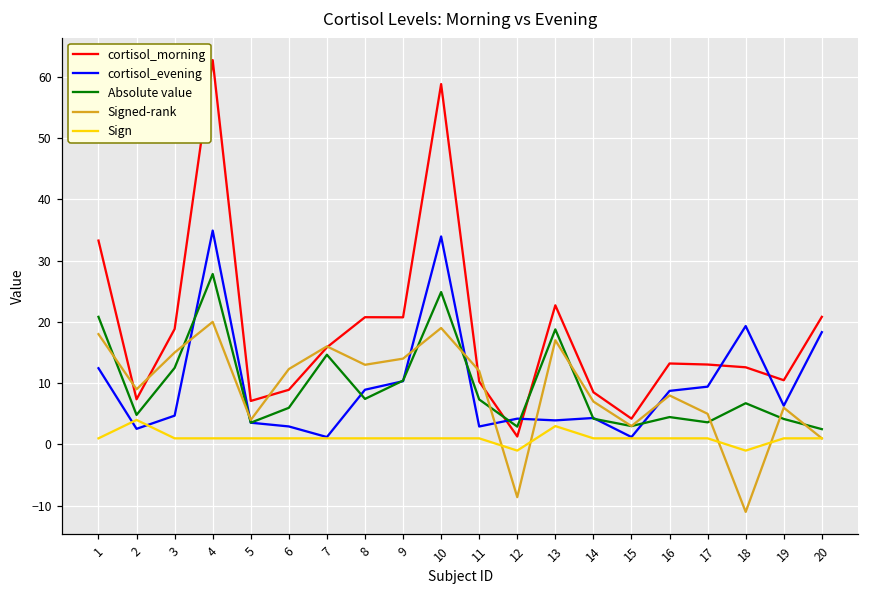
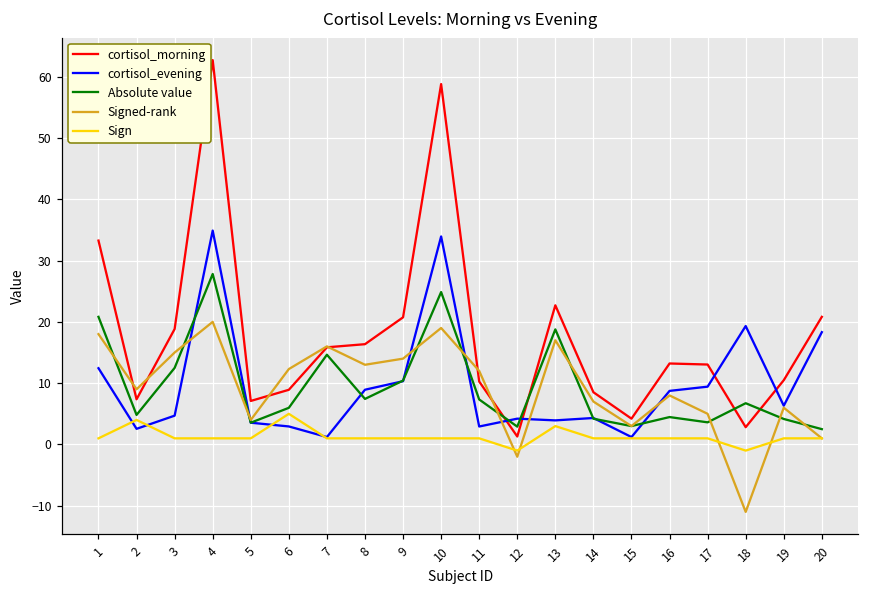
  {
    "cortisol_morning": {
      "1": 33,
      "2": 7,
      "3": 19,
      "4": 63,
      "5": 7,
      "6": 9,
-     "8": 21,
+     "8": 16,
      "9": 21,
      "10": 59,
      "11": 10,
      "12": 1,
      "13": 23,
      "14": 9,
      "15": 4,
      "16": 13,
      "17": 13,
-     "18": 13,
+     "18": 3,
      "19": 10,
      "20": 21
    },
    "cortisol_evening": {
      "1": 12,
      "2": 3,
      "3": 5,
      "4": 35,
      "6": 3,
      "8": 9,
      "10": 34,
      "11": 3,
      "12": 4,
      "13": 4,
      "16": 9,
      "17": 9,
      "18": 19,
      "20": 18
    },
    "Absolute value": {
      "1": 21,
      "2": 5,
      "3": 12,
      "4": 28,
      "6": 6,
      "7": 15,
      "8": 7,
      "10": 25,
      "11": 7,
      "12": 3,
      "13": 19,
      "16": 4,
      "17": 4,
      "18": 7,
      "19": 4,
      "20": 3
    },
    "Signed-rank": {
      "1": 18,
      "2": 9,
      "3": 15,
      "4": 20,
      "6": 12,
      "8": 13,
      "9": 14,
      "10": 19,
      "11": 12,
-     "12": -9,
+     "12": -2,
      "13": 17,
      "14": 7,
      "16": 8,
      "17": 5,
      "18": -11
    },
    "Sign": {
      "1": 1,
      "2": 4,
      "3": 1,
      "4": 1,
      "5": 1,
-     "6": 1,
+     "6": 5,
      "8": 1,
      "9": 1,
      "10": 1,
      "11": 1,
      "12": -1,
      "13": 3,
      "14": 1,
      "16": 1,
      "17": 1,
      "18": -1,
      "19": 1
    }
  }
